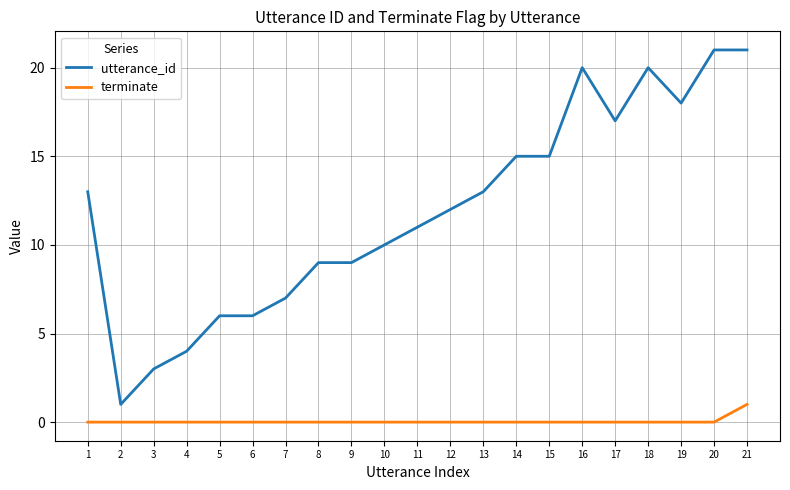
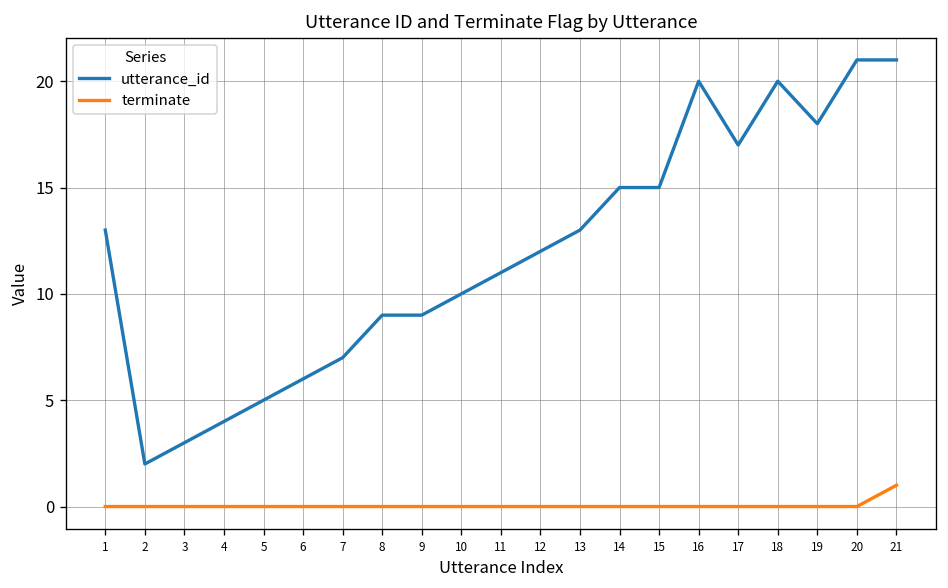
  {
    "utterance_id": {
      "1": 13,
-     "2": 1,
+     "2": 2,
      "3": 3,
      "4": 4,
-     "5": 6,
+     "5": 5,
      "6": 6,
      "7": 7,
      "8": 9,
      "9": 9,
      "10": 10,
      "11": 11,
      "12": 12,
      "13": 13,
      "14": 15,
      "15": 15,
      "16": 20,
      "17": 17,
      "18": 20,
      "19": 18,
      "20": 21,
      "21": 21
    },
    "terminate": {
      "1": 0,
      "2": 0,
      "3": 0,
      "4": 0,
      "5": 0,
      "6": 0,
      "7": 0,
      "8": 0,
      "9": 0,
      "10": 0,
      "11": 0,
      "12": 0,
      "13": 0,
      "14": 0,
      "15": 0,
      "16": 0,
      "17": 0,
      "18": 0,
      "19": 0,
      "20": 0,
      "21": 1
    }
  }
